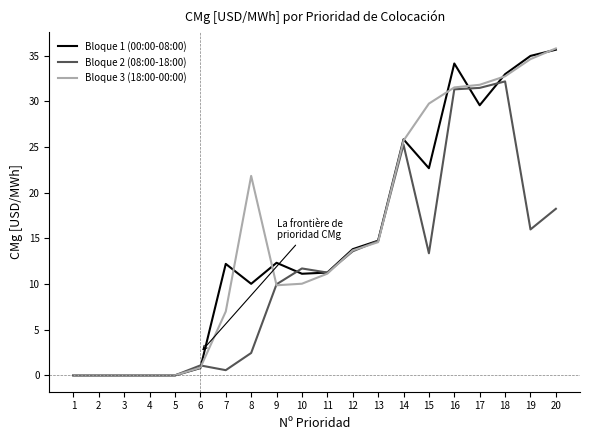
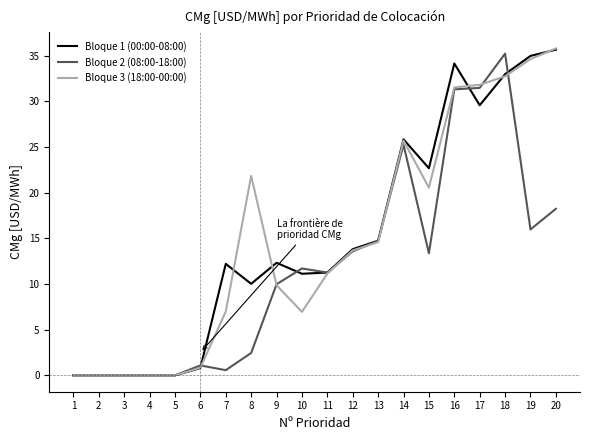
  {
    "Bloque 1 (00:00-08:00)": {
      "7": 12,
      "8": 10,
      "9": 12,
      "10": 11,
      "15": 23,
      "16": 34,
      "17": 30,
      "19": 35
    },
    "Bloque 2 (08:00-18:00)": {
      "7": 1,
      "8": 2,
      "10": 12,
      "14": 25,
      "15": 13,
      "17": 31,
-     "18": 32,
+     "18": 35,
      "19": 16,
      "20": 18
    },
    "Bloque 3 (18:00-00:00)": {
      "7": 7,
      "8": 22,
-     "10": 10,
-     "15": 30,
+     "10": 7,
+     "15": 21,
      "17": 32,
      "19": 35
    }
  }
